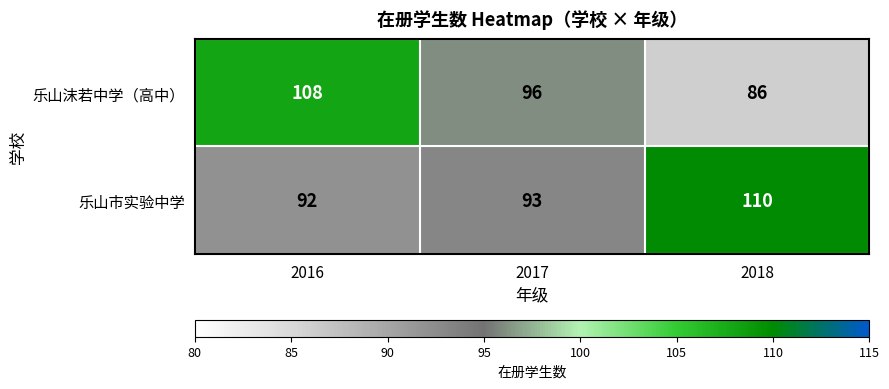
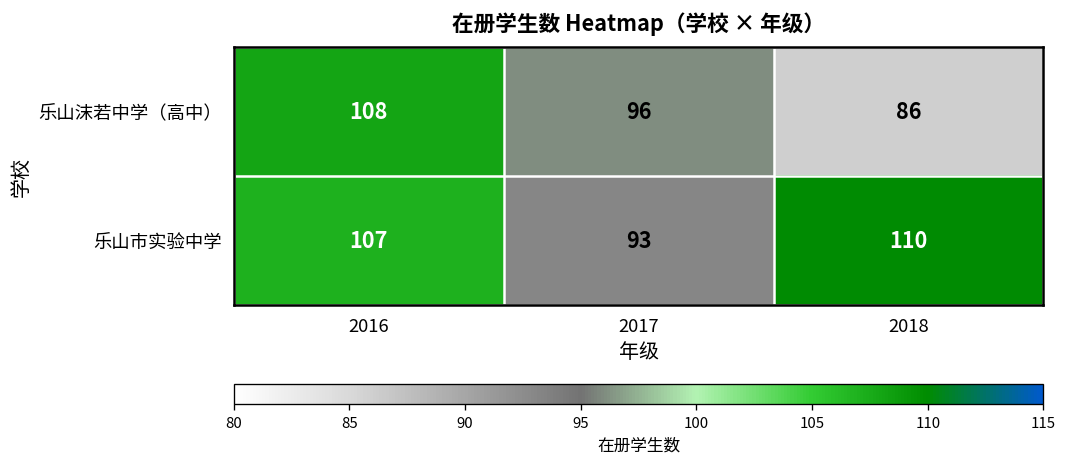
  {
    "乐山沫若中学（高中）": {
      "2016": 108,
      "2017": 96,
      "2018": 86
    },
    "乐山市实验中学": {
-     "2016": 92,
+     "2016": 107,
      "2017": 93,
      "2018": 110
    }
  }
